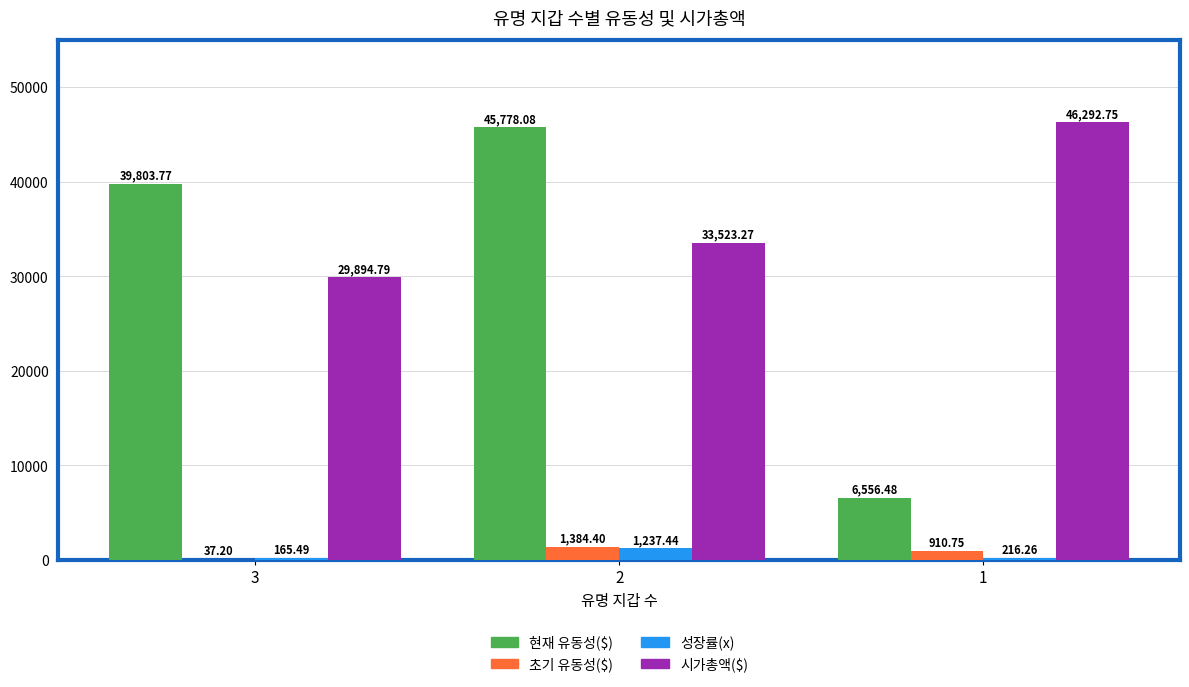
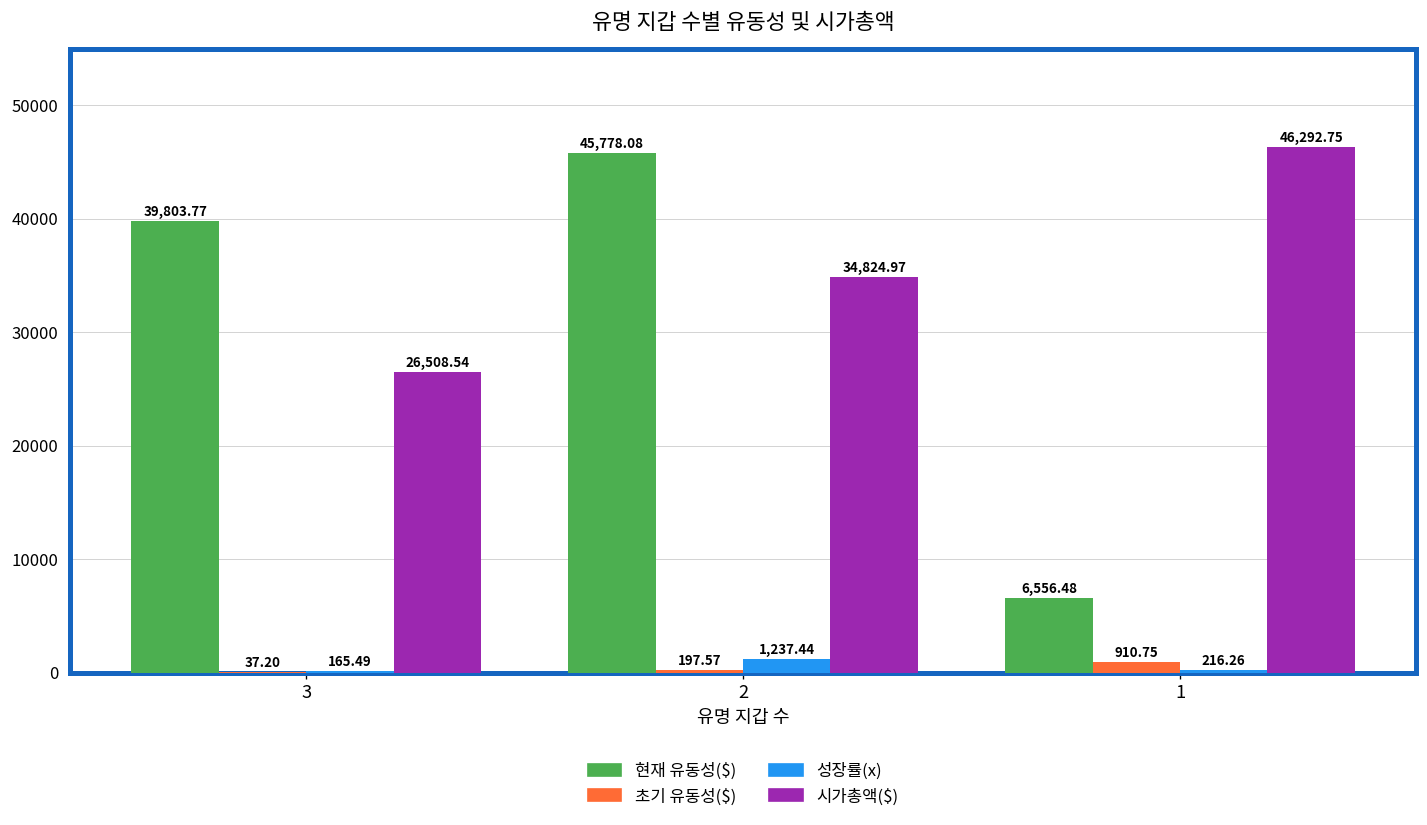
  {
    "현재 유동성($)": {
      "3": "39,803.77",
      "2": "45,778.08",
      "1": "6,556.48"
    },
    "초기 유동성($)": {
      "3": "37.20",
-     "2": "1,384.40",
+     "2": "197.57",
      "1": "910.75"
    },
    "성장률(x)": {
      "3": "165.49",
      "2": "1,237.44",
      "1": "216.26"
    },
    "시가총액($)": {
-     "3": "29,894.79",
-     "2": "33,523.27",
+     "3": "26,508.54",
+     "2": "34,824.97",
      "1": "46,292.75"
    }
  }
